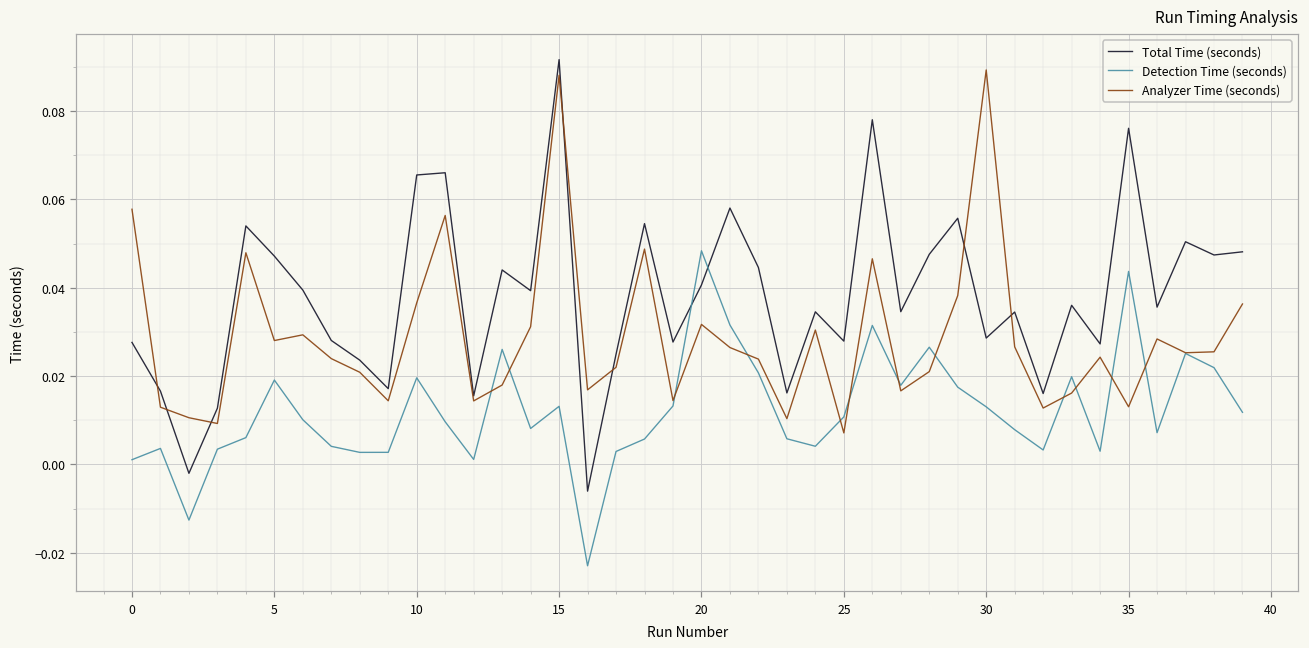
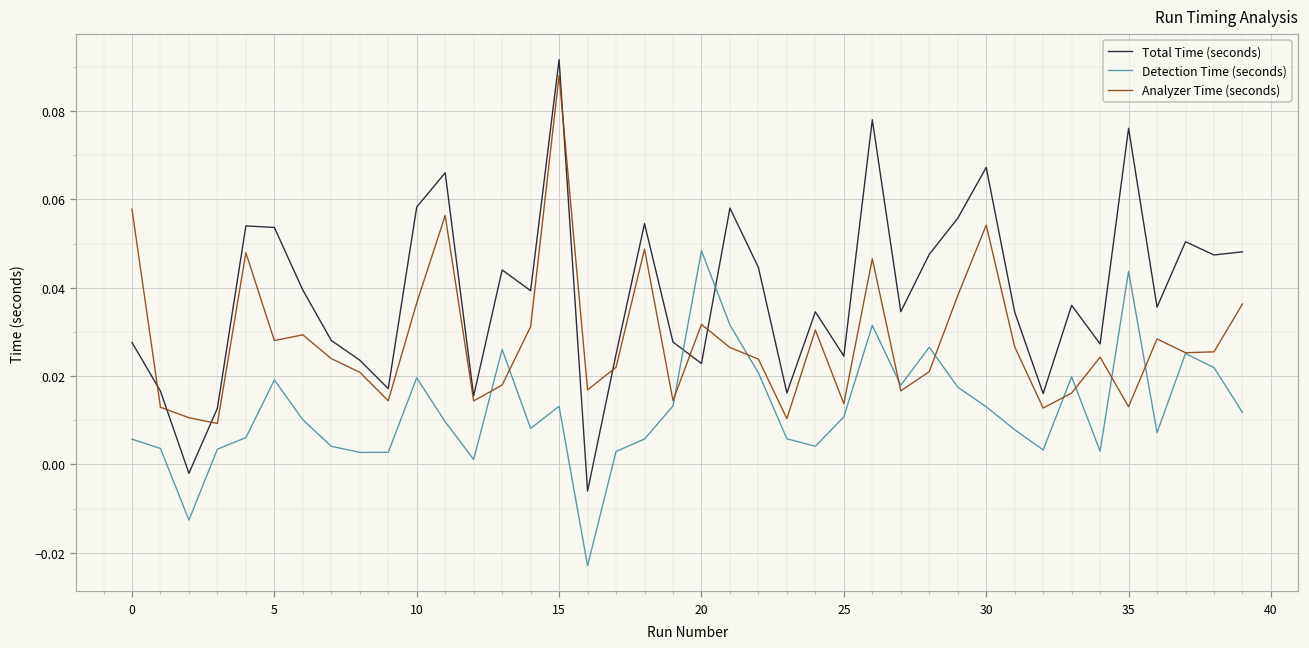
  {
    "Total Time (seconds)": {
      "0": 0.028,
-     "5": 0.047,
-     "10": 0.066,
+     "5": 0.054,
+     "10": 0.058,
      "15": 0.092,
-     "20": 0.041,
-     "25": 0.028,
-     "30": 0.029,
+     "20": 0.023,
+     "25": 0.025,
+     "30": 0.067,
      "35": 0.076
    },
    "Detection Time (seconds)": {
-     "0": 0.001,
+     "0": 0.006,
      "5": 0.019,
      "10": 0.020,
      "15": 0.013,
      "20": 0.048,
      "25": 0.011,
      "30": 0.013,
      "35": 0.044
    },
    "Analyzer Time (seconds)": {
      "0": 0.058,
      "5": 0.028,
      "10": 0.037,
      "15": 0.088,
      "20": 0.032,
-     "25": 0.007,
-     "30": 0.089,
+     "25": 0.014,
+     "30": 0.054,
      "35": 0.013
    }
  }
